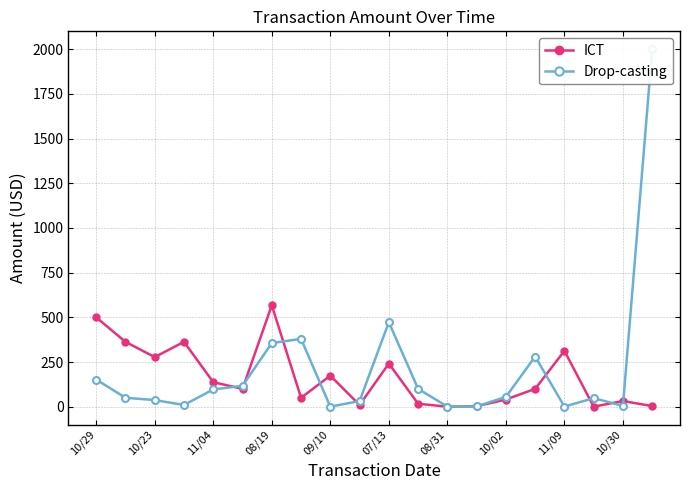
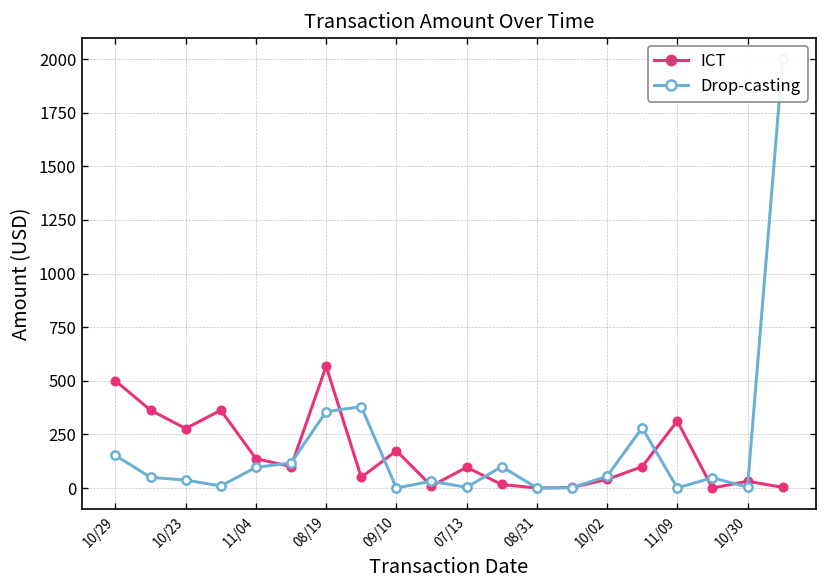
  {
    "ICT": {
      "08/19": 570,
      "09/10": 170,
-     "07/13": 240,
+     "07/13": 100,
      "10/02": 40,
      "11/09": 310
    },
    "Drop-casting": {
      "08/19": 360,
      "09/10": 0,
-     "07/13": 470,
+     "07/13": 0,
      "10/02": 60,
      "11/09": 0
    }
  }
